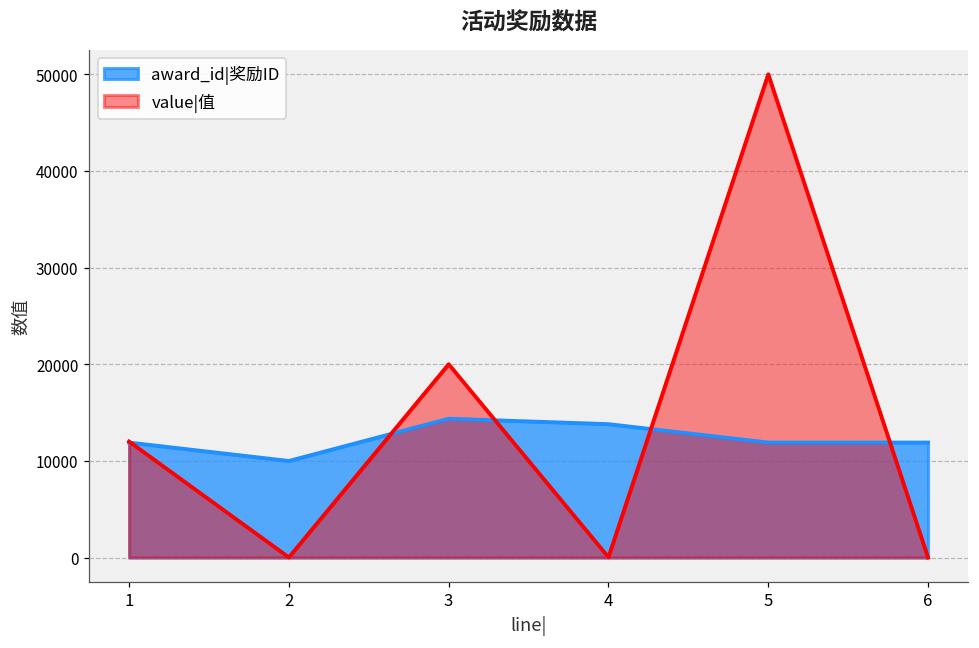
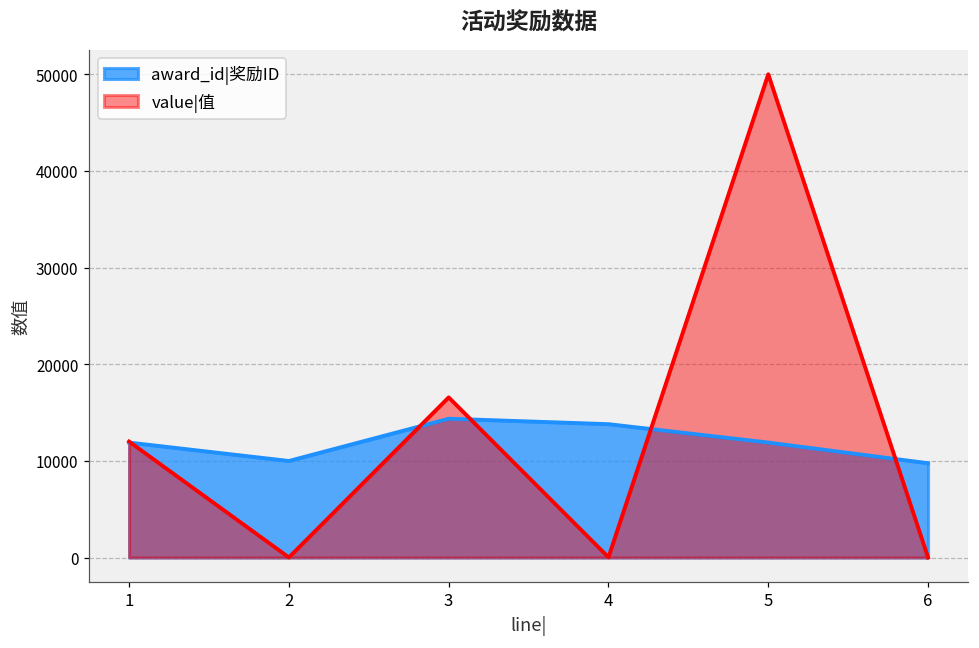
  {
    "award_id|奖励ID": {
      "2": 10000,
      "3": 14000,
      "4": 14000,
      "5": 12000,
-     "6": 12000
+     "6": 10000
    },
    "value|值": {
      "2": 0,
-     "3": 20000,
+     "3": 17000,
      "4": 0,
      "5": 50000,
      "6": 0
    }
  }
